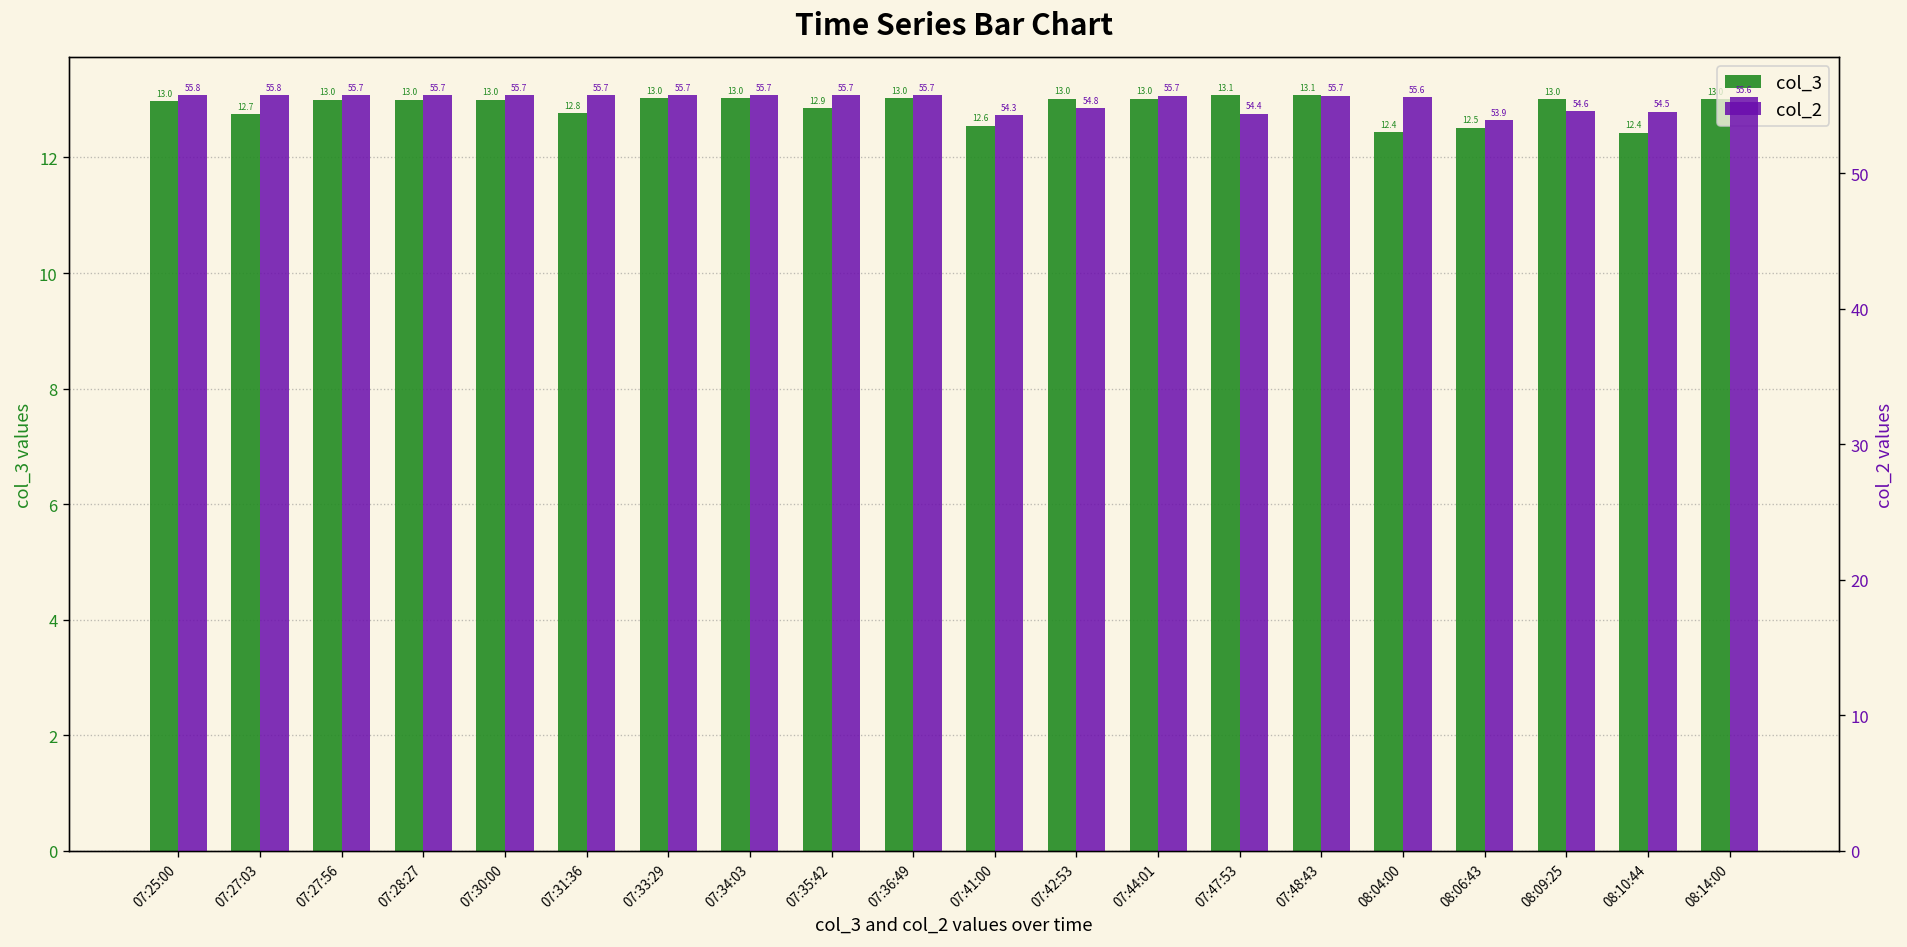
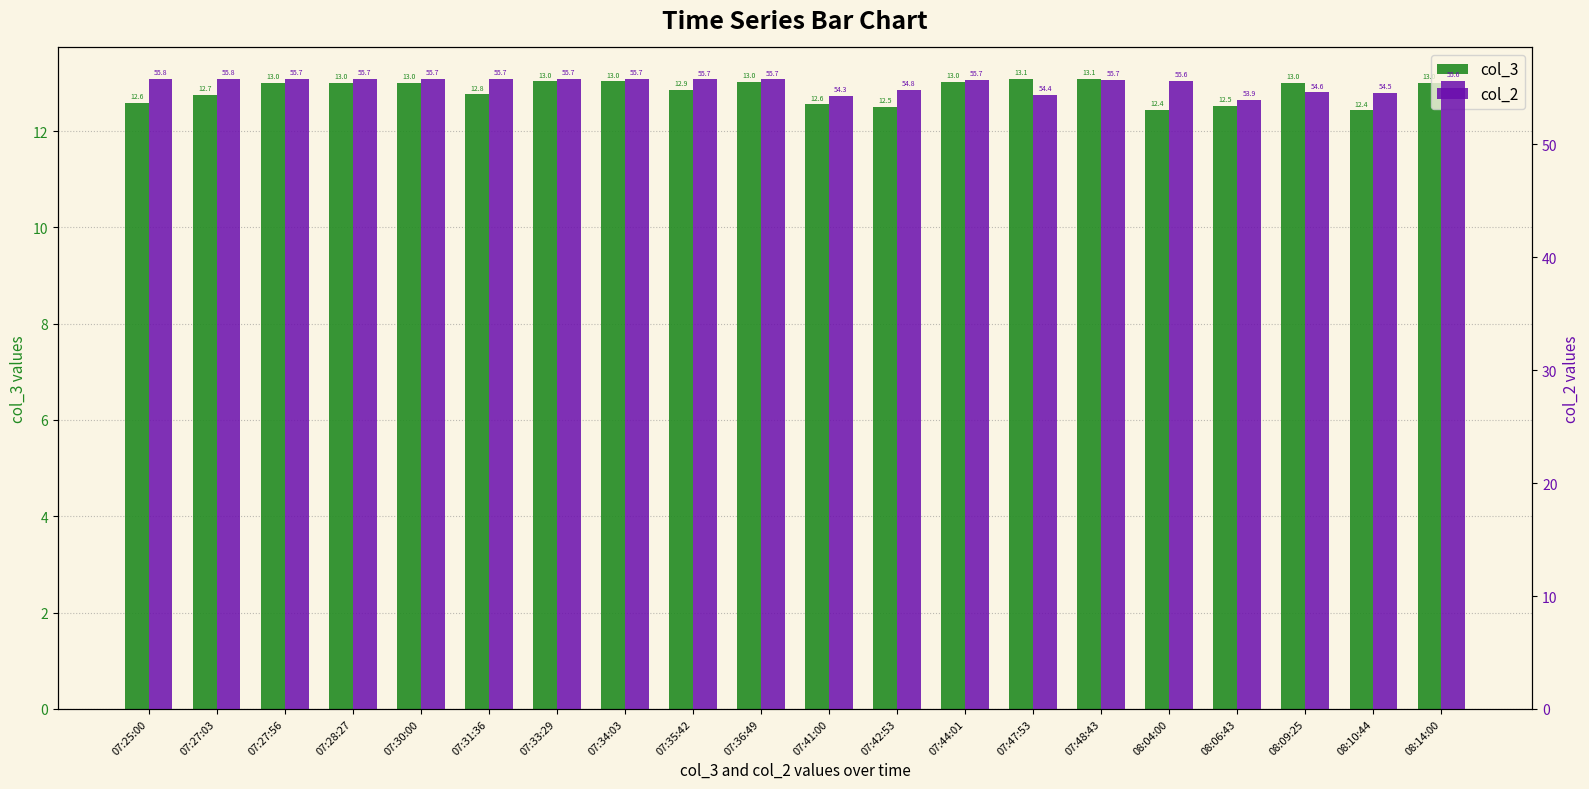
  {
    "col_3": {
-     "07:25:00": 13.0,
+     "07:25:00": 12.6,
      "07:27:03": 12.7,
      "07:27:56": 13.0,
      "07:28:27": 13.0,
      "07:30:00": 13.0,
      "07:31:36": 12.8,
      "07:33:29": 13.0,
      "07:34:03": 13.0,
      "07:35:42": 12.9,
      "07:36:49": 13.0,
      "07:41:00": 12.6,
-     "07:42:53": 13.0,
+     "07:42:53": 12.5,
      "07:44:01": 13.0,
      "07:47:53": 13.1,
      "07:48:43": 13.1,
      "08:04:00": 12.4,
      "08:06:43": 12.5,
      "08:09:25": 13.0,
      "08:10:44": 12.4
    },
    "col_2": {
      "07:25:00": 55.8,
      "07:27:03": 55.8,
      "07:27:56": 55.7,
      "07:28:27": 55.7,
      "07:30:00": 55.7,
      "07:31:36": 55.7,
      "07:33:29": 55.7,
      "07:34:03": 55.7,
      "07:35:42": 55.7,
      "07:36:49": 55.7,
      "07:41:00": 54.3,
      "07:42:53": 54.8,
      "07:44:01": 55.7,
      "07:47:53": 54.4,
      "07:48:43": 55.7,
      "08:04:00": 55.6,
      "08:06:43": 53.9,
      "08:09:25": 54.6,
      "08:10:44": 54.5
    }
  }
